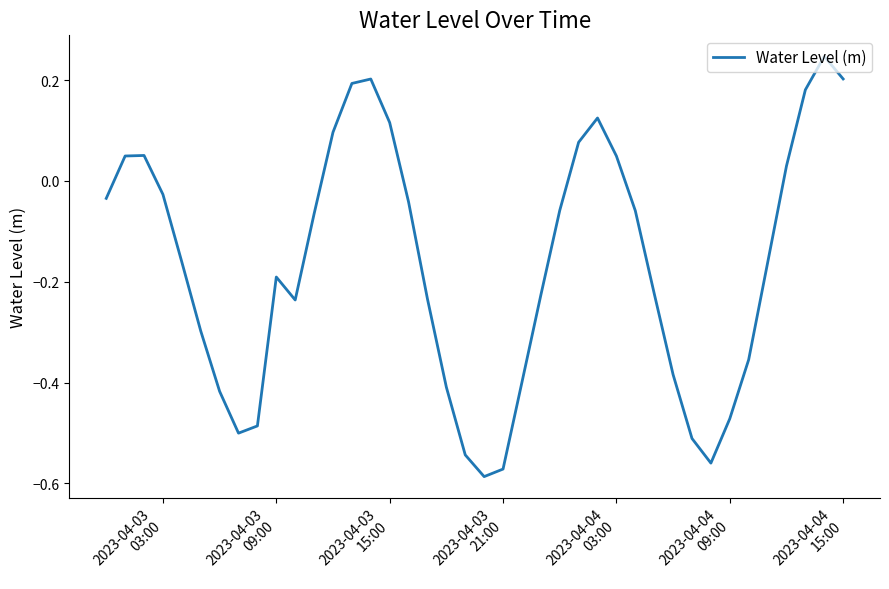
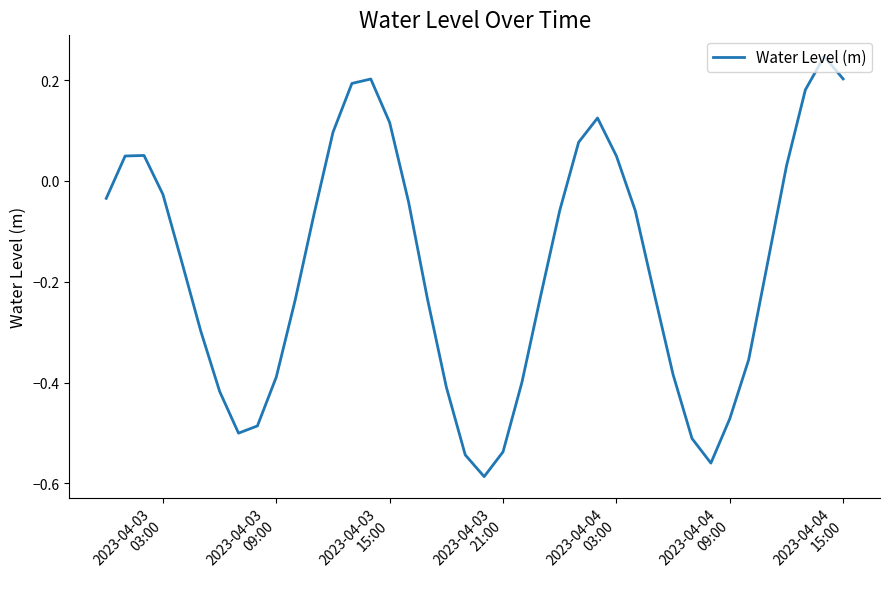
  {
    "2023-04-03 03:00": -0.03,
-   "2023-04-03 09:00": -0.19,
+   "2023-04-03 09:00": -0.39,
    "2023-04-03 15:00": 0.12,
-   "2023-04-03 21:00": -0.57,
+   "2023-04-03 21:00": -0.54,
    "2023-04-04 03:00": 0.05,
    "2023-04-04 09:00": -0.47,
    "2023-04-04 15:00": 0.20
  }
